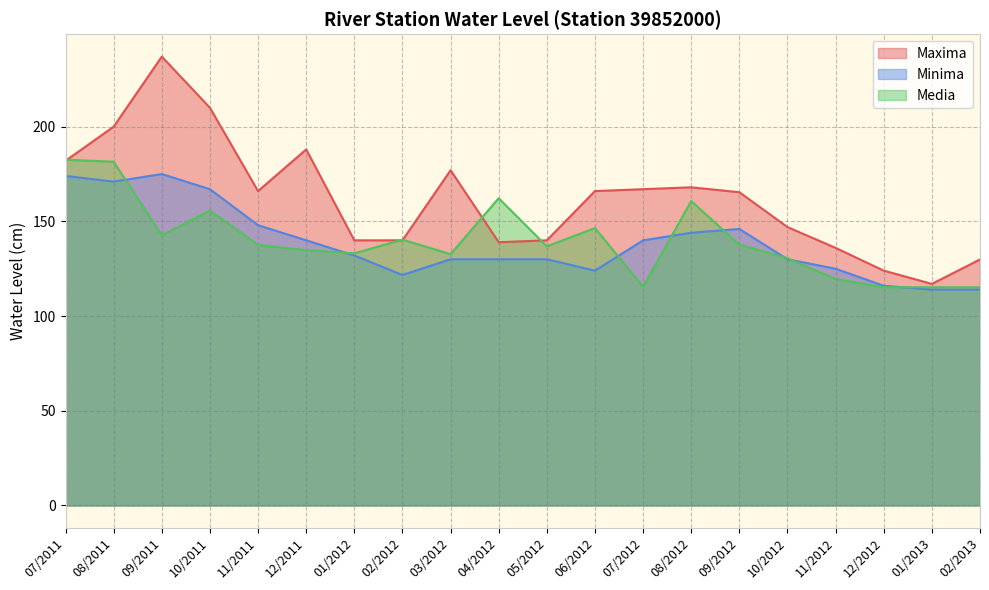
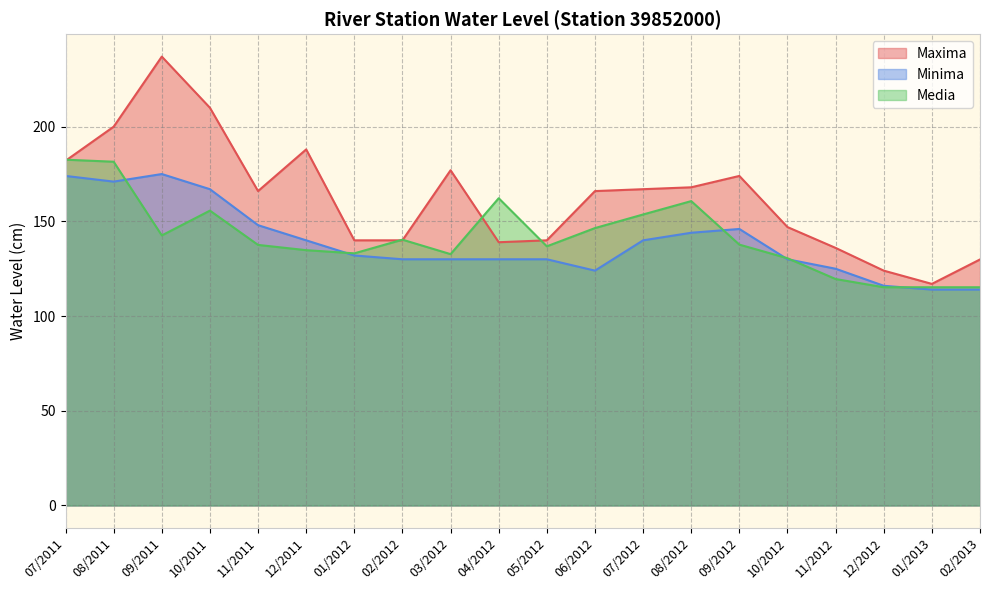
  {
    "Maxima": {
      "08/2011": 200,
      "09/2011": 237,
      "10/2011": 210,
      "11/2011": 166,
      "12/2011": 188,
      "01/2012": 140,
      "03/2012": 177,
      "04/2012": 139,
      "05/2012": 140,
      "06/2012": 166,
      "07/2012": 167,
      "08/2012": 168,
-     "09/2012": 165,
+     "09/2012": 174,
      "10/2012": 147,
      "11/2012": 136,
      "12/2012": 124,
      "01/2013": 117,
      "02/2013": 130
    },
    "Minima": {
      "07/2011": 174,
      "08/2011": 171,
      "09/2011": 175,
      "10/2011": 167,
      "11/2011": 148,
      "12/2011": 140,
-     "02/2012": 122,
+     "02/2012": 130,
      "03/2012": 130,
      "04/2012": 130,
      "05/2012": 130,
      "06/2012": 124,
      "07/2012": 140,
      "08/2012": 144,
      "09/2012": 146,
      "11/2012": 125
    },
    "Media": {
      "08/2011": 182,
      "09/2011": 143,
      "10/2011": 156,
      "11/2011": 138,
      "12/2011": 135,
      "03/2012": 133,
      "04/2012": 162,
      "05/2012": 137,
      "06/2012": 146,
-     "07/2012": 115,
+     "07/2012": 154,
      "08/2012": 161,
      "09/2012": 138,
      "11/2012": 120
    }
  }
